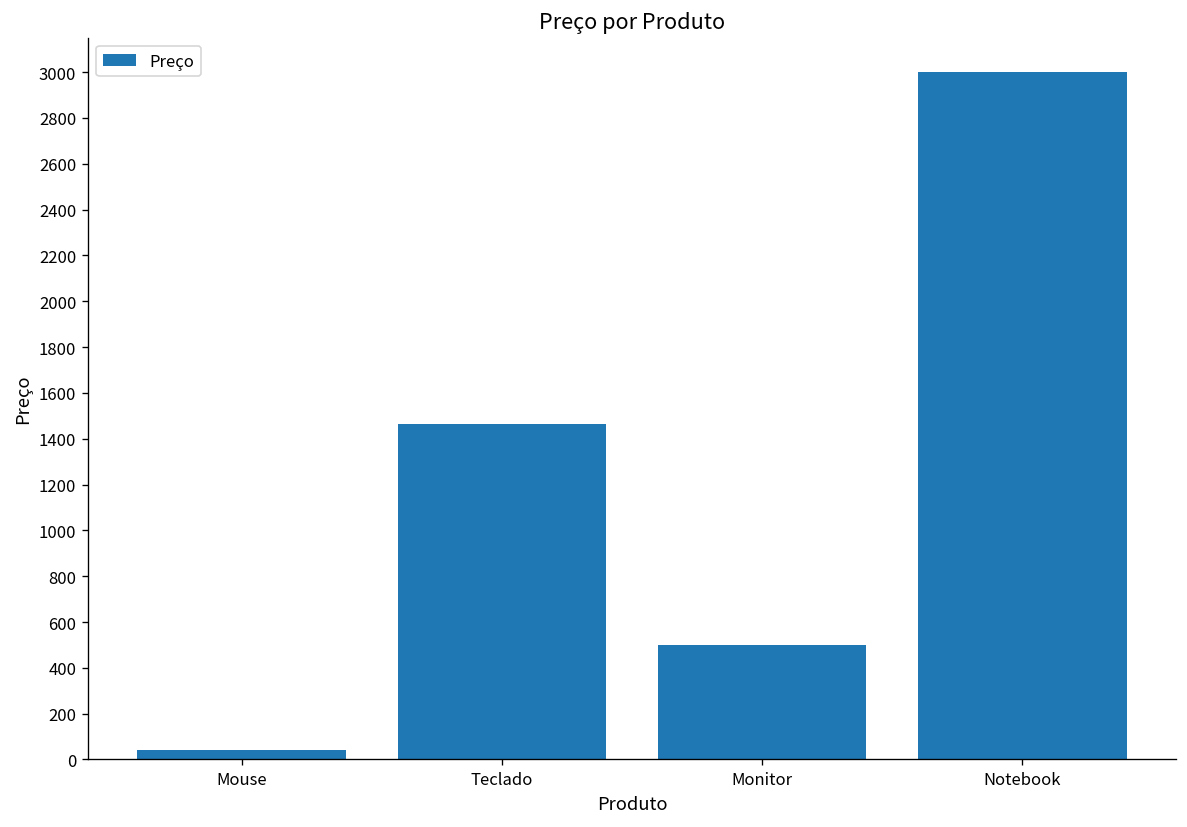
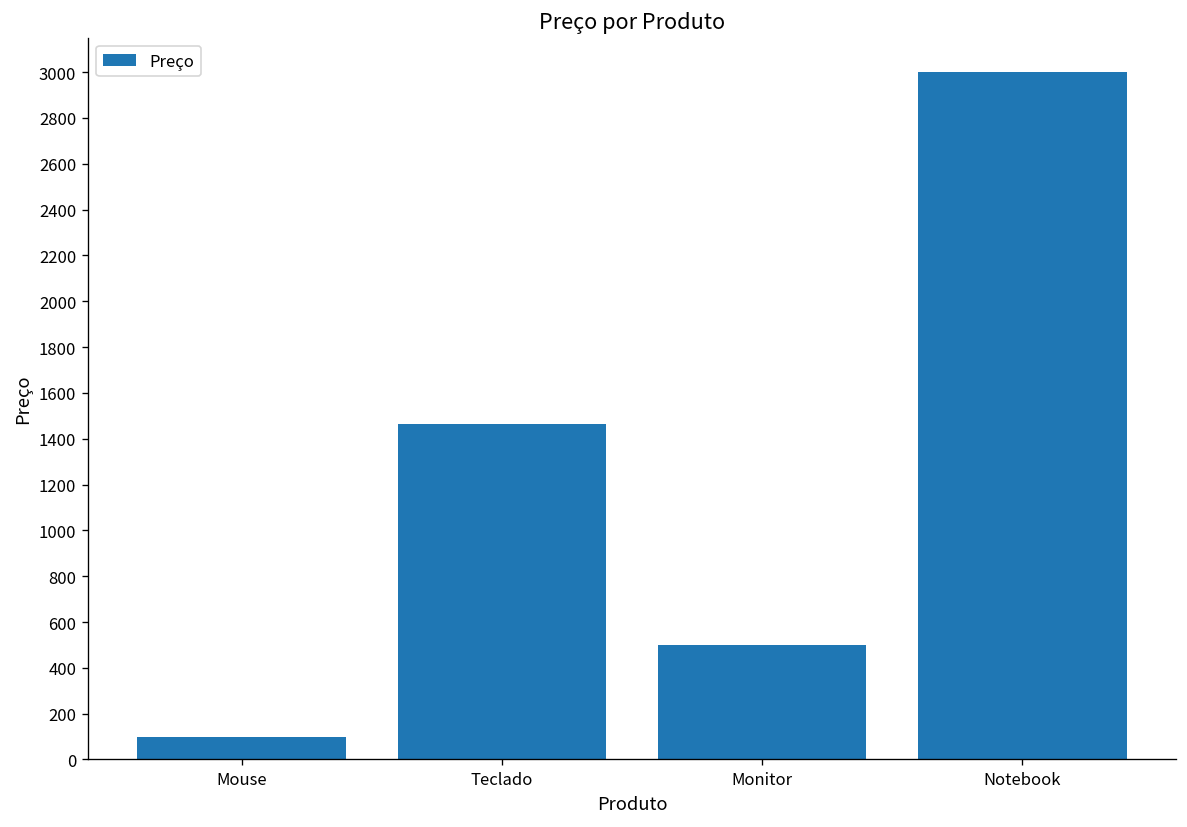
  {
-   "Mouse": 40,
+   "Mouse": 100,
    "Teclado": 1470,
    "Monitor": 500,
    "Notebook": 3000
  }
